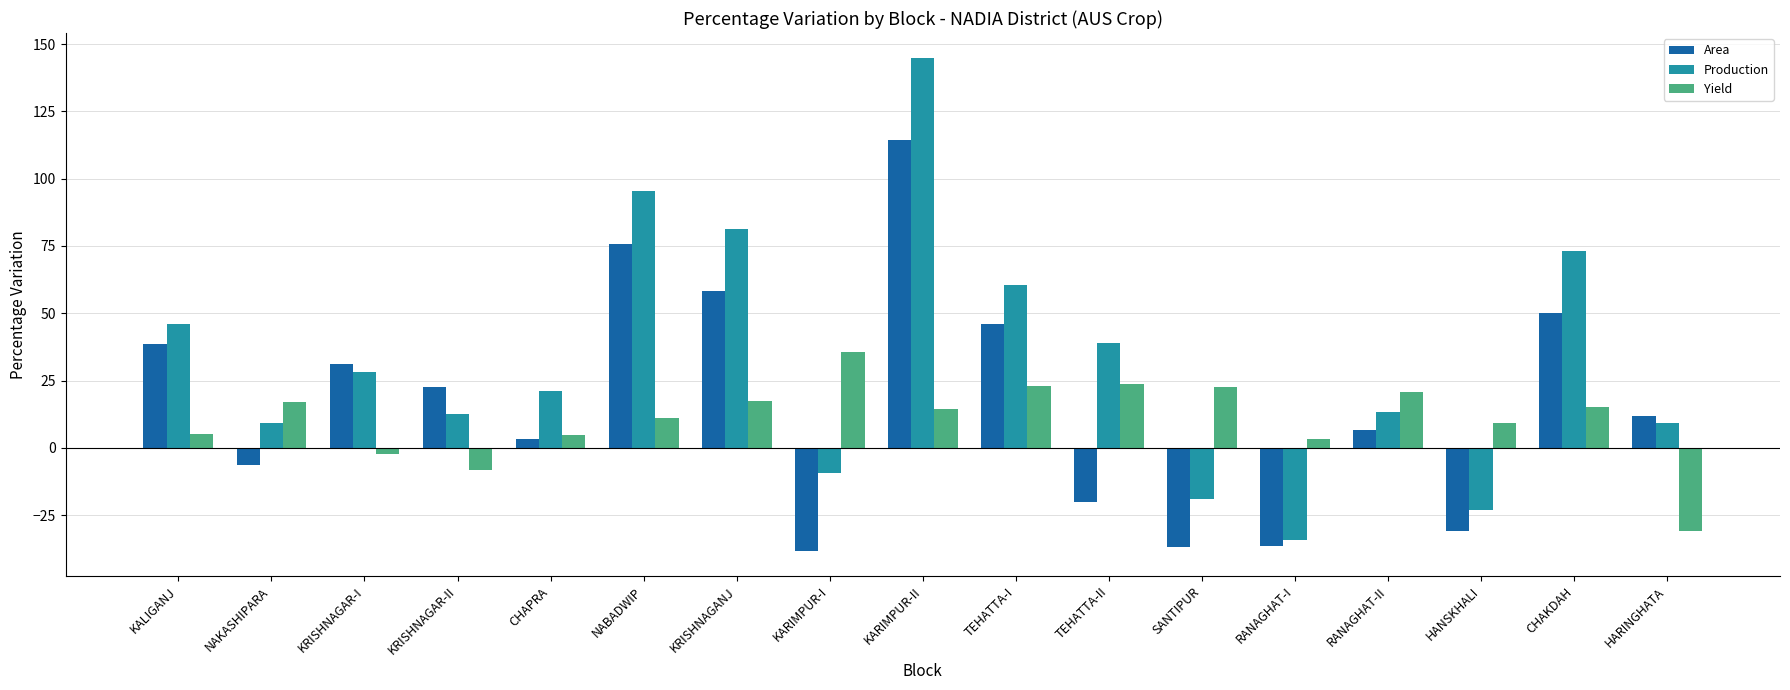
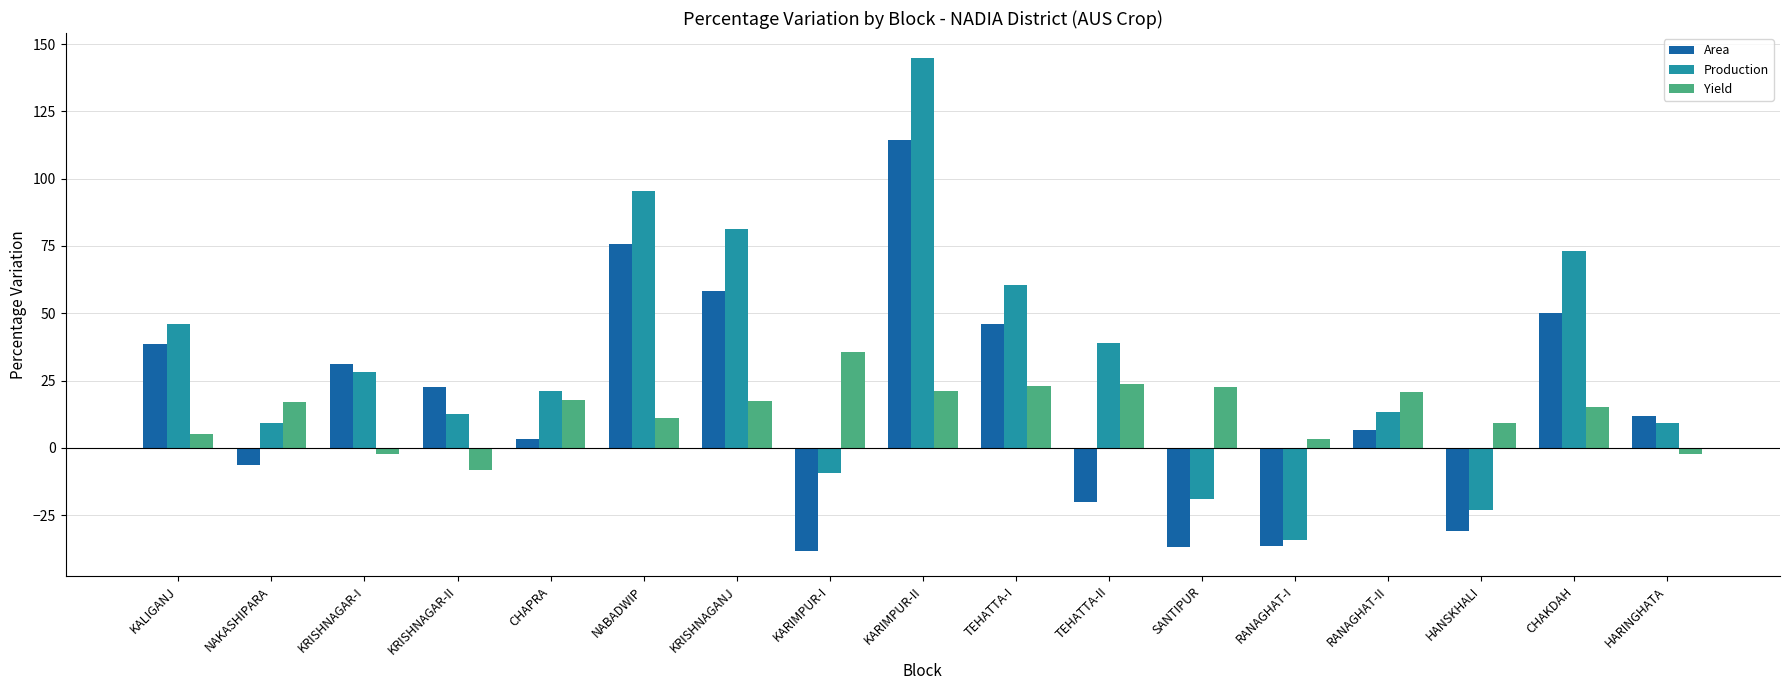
  {
    "Yield": {
      "KALIGANJ": 5,
      "NAKASHIPARA": 17,
      "KRISHNAGAR-I": -2,
      "KRISHNAGAR-II": -8,
-     "CHAPRA": 5,
+     "CHAPRA": 18,
      "NABADWIP": 11,
      "KRISHNAGANJ": 17,
      "KARIMPUR-I": 36,
-     "KARIMPUR-II": 14,
+     "KARIMPUR-II": 21,
      "TEHATTA-I": 23,
      "TEHATTA-II": 24,
      "SANTIPUR": 23,
      "RANAGHAT-I": 3,
      "RANAGHAT-II": 21,
      "HANSKHALI": 9,
      "CHAKDAH": 15,
-     "HARINGHATA": -31
+     "HARINGHATA": -2
    }
  }
